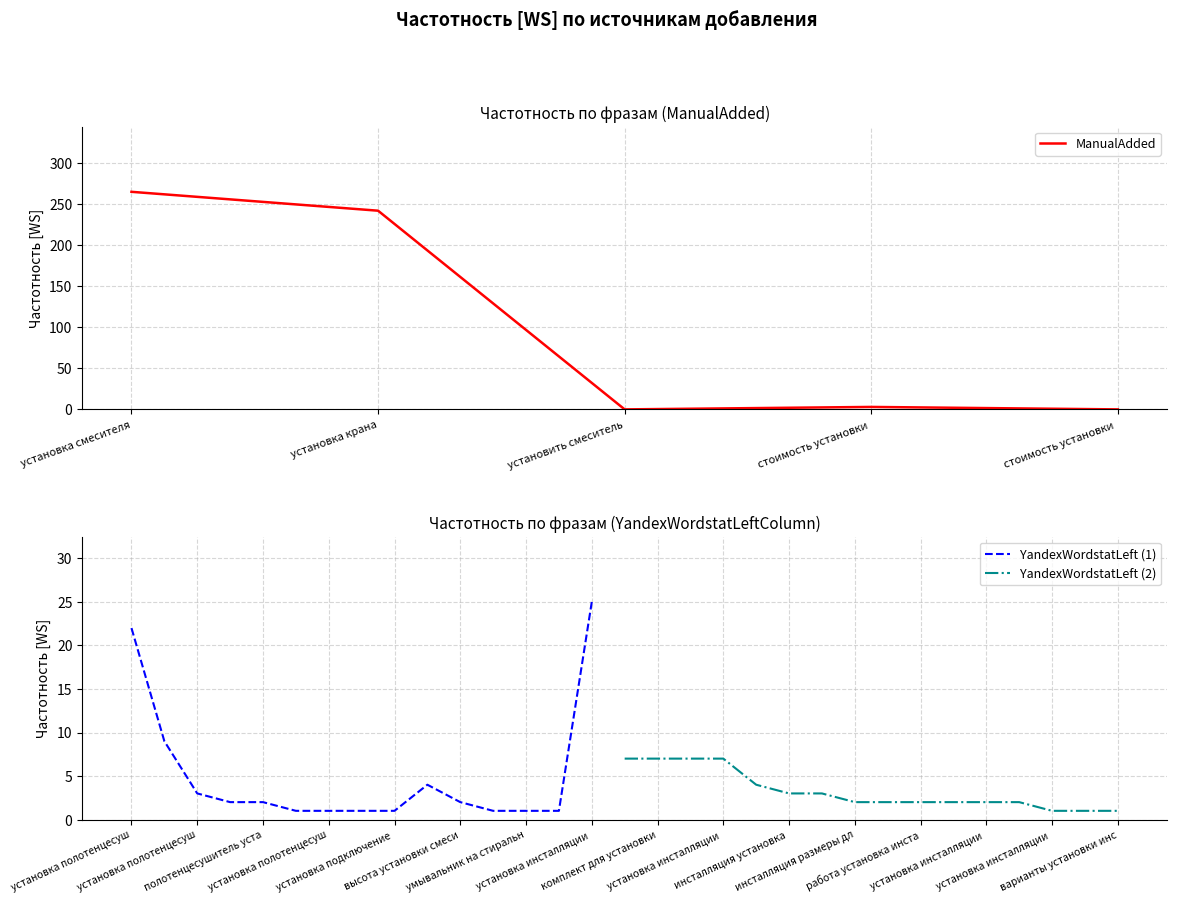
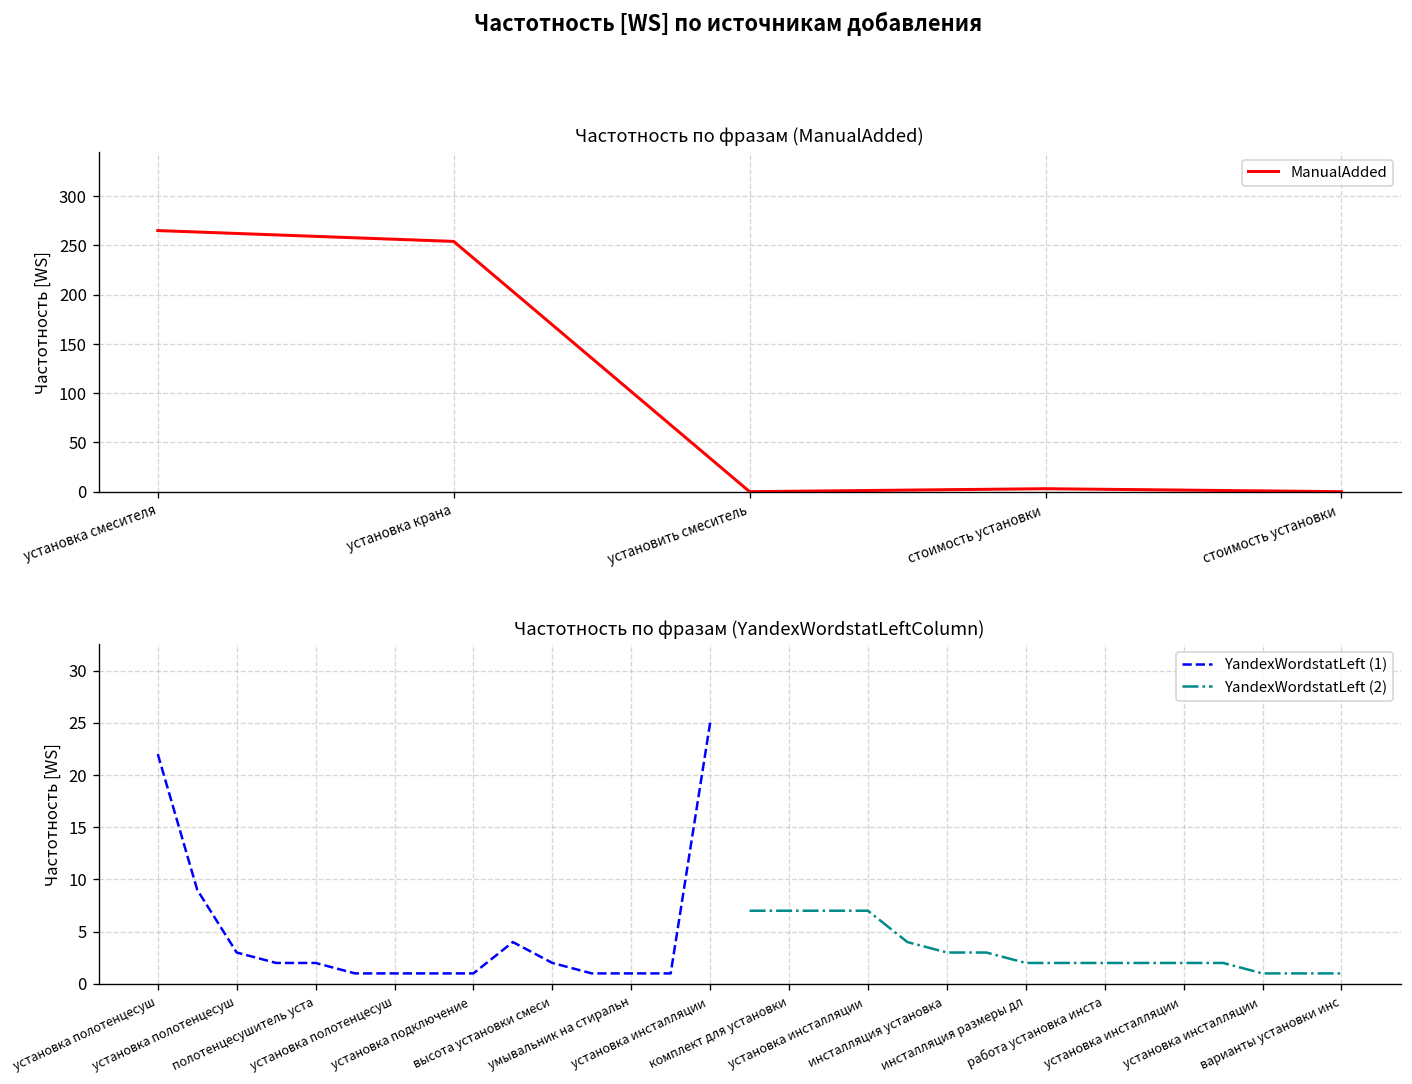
  {
    "Частотность по фразам (ManualAdded)": {
      "установка смесителя": 270,
-     "установка крана": 240,
+     "установка крана": 250,
      "установить смеситель": 0
    },
    "Частотность по фразам (YandexWordstatLeftColumn)": {
      "YandexWordstatLeft (1)": {
        "полотенцесушитель уста": 2,
        "установка подключение": 1,
        "высота установки смеси": 2,
        "умывальник на стиральн": 1,
        "установка инсталляции": 25
      },
      "YandexWordstatLeft (2)": {
        "комплект для установки": 7,
        "инсталляция установка": 3,
        "инсталляция размеры дл": 2,
        "работа установка инста": 2,
        "варианты установки инс": 1
      }
    }
  }
